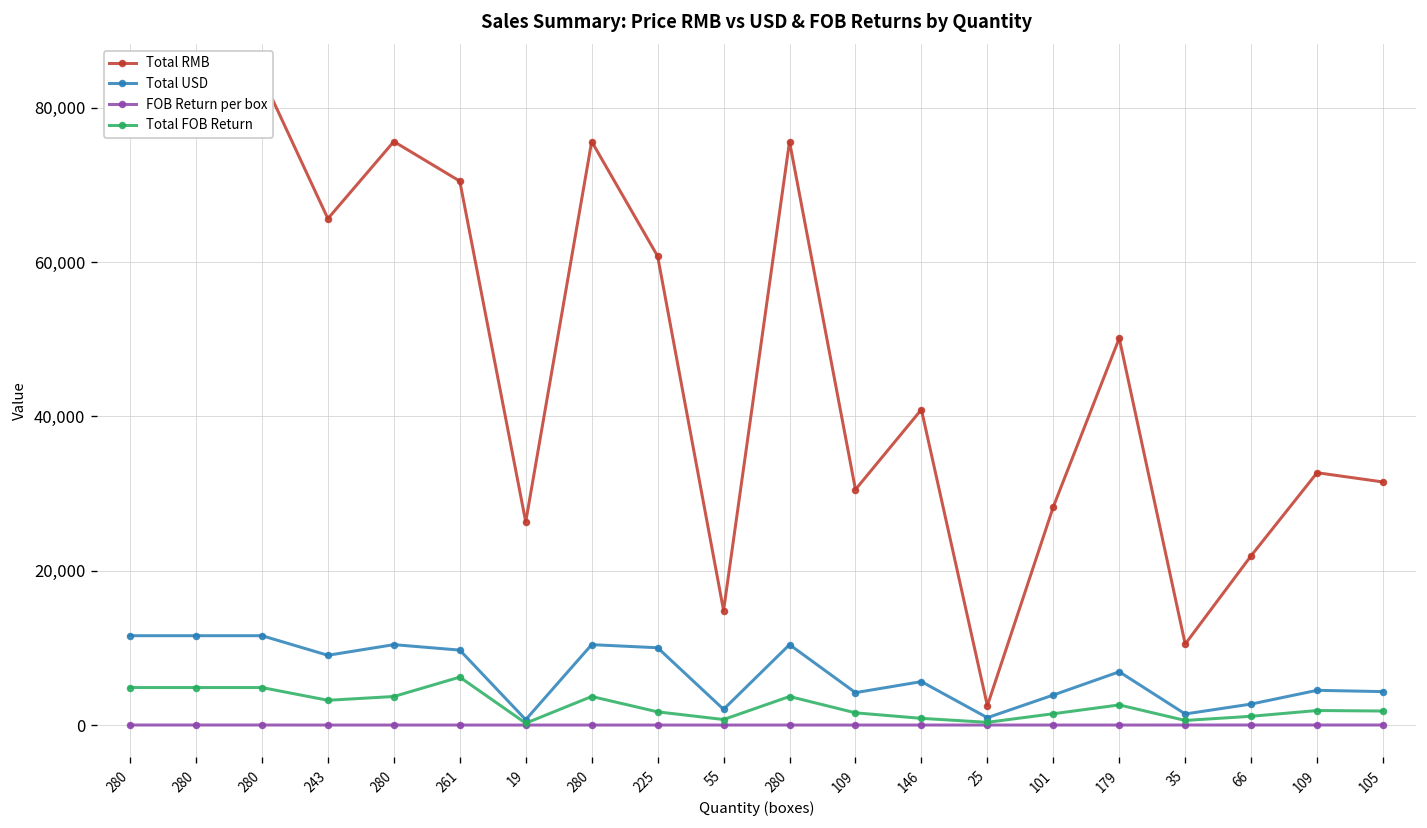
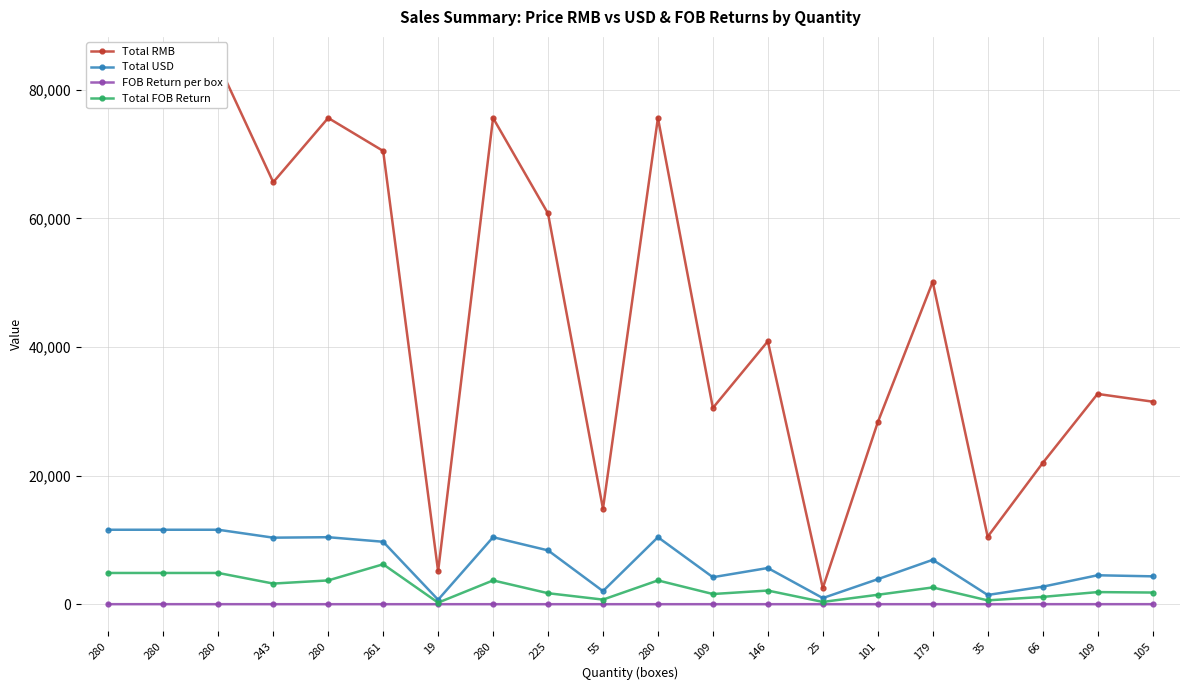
  {
    "Total RMB": {
      "243": "66,000",
      "261": "70,000",
-     "19": "26,000",
+     "19": "5,000",
      "225": "61,000",
      "55": "15,000",
      "146": "41,000",
      "25": "3,000",
      "101": "28,000",
      "179": "50,000",
      "35": "11,000",
      "66": "22,000",
      "105": "32,000"
    },
    "Total USD": {
-     "243": "9,000",
+     "243": "10,000",
      "261": "10,000",
      "19": "1,000",
-     "225": "10,000",
+     "225": "8,000",
      "55": "2,000",
      "146": "6,000",
      "25": "1,000",
      "101": "4,000",
      "179": "7,000",
      "35": "1,000",
      "66": "3,000",
      "105": "4,000"
    },
    "FOB Return per box": {
      "243": "0",
      "261": "0",
      "225": "0",
      "55": "0",
      "146": "0",
      "101": "0",
      "179": "0",
      "35": "0",
      "66": "0",
      "105": "0"
    },
    "Total FOB Return": {
      "243": "3,000",
      "261": "6,000",
      "225": "2,000",
      "55": "1,000",
-     "146": "1,000",
+     "146": "2,000",
      "101": "1,000",
      "179": "3,000",
      "35": "1,000",
      "66": "1,000",
      "105": "2,000"
    }
  }
